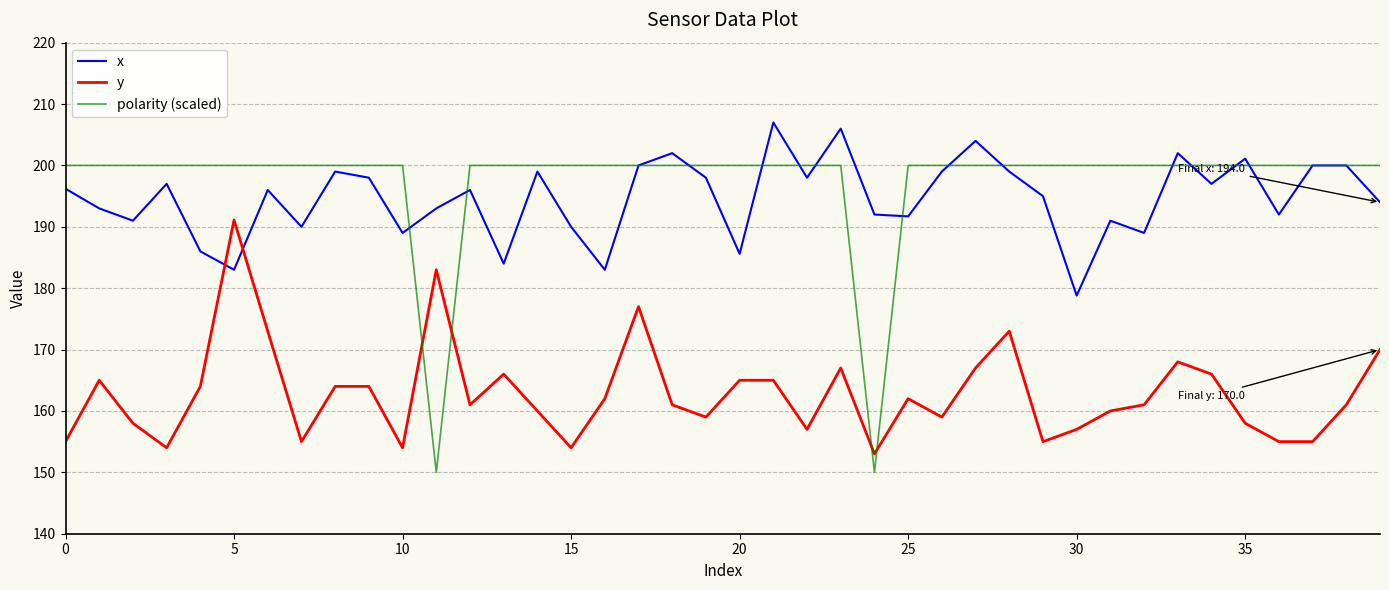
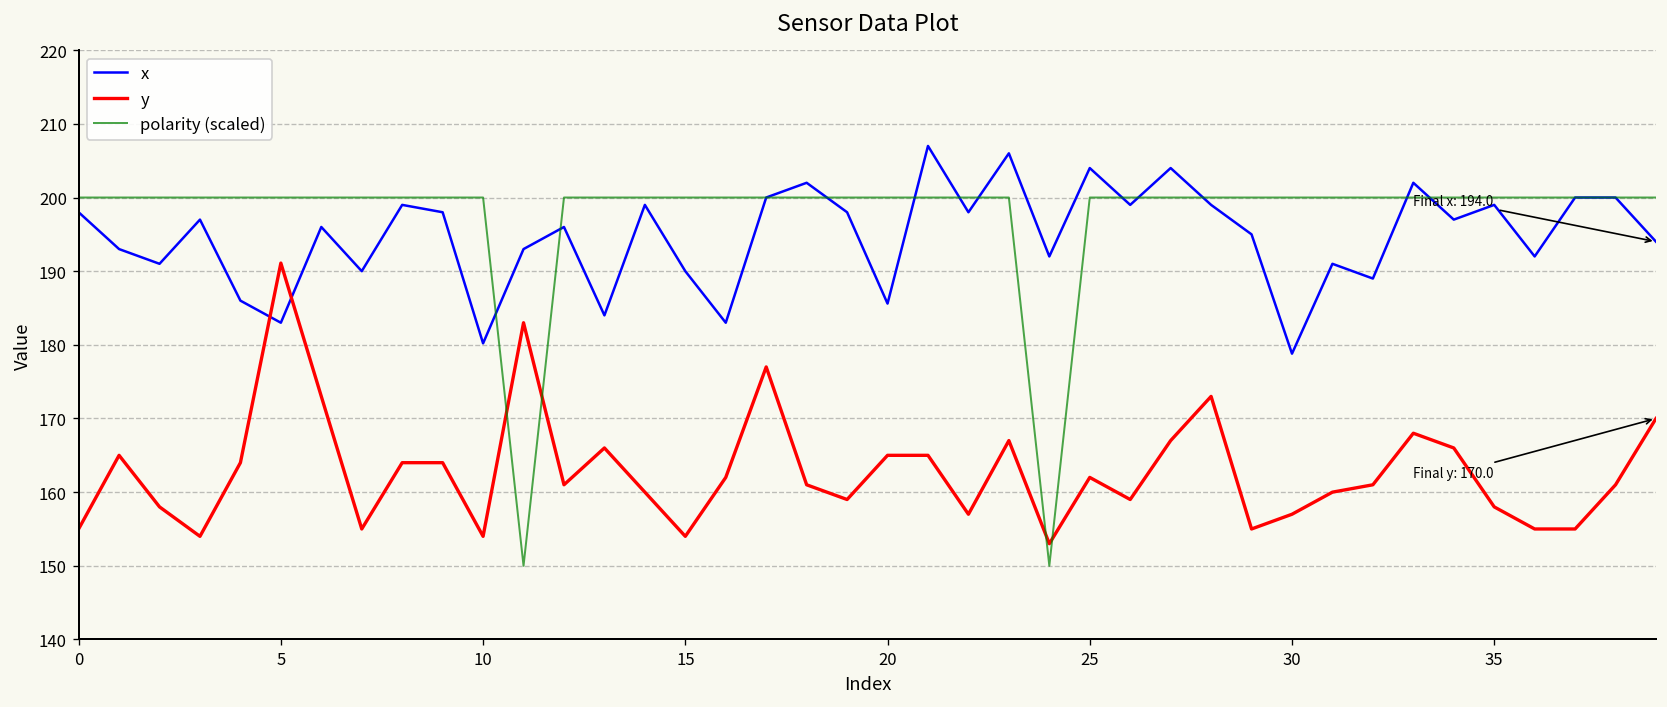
  {
    "x": {
-     "0": 196,
+     "0": 198,
      "5": 183,
-     "10": 189,
+     "10": 180,
      "15": 190,
      "20": 186,
-     "25": 192,
+     "25": 204,
      "30": 179,
-     "35": 201
+     "35": 199
    },
    "y": {
      "0": 155,
      "5": 191,
      "10": 154,
      "15": 154,
      "20": 165,
      "25": 162,
      "30": 157,
      "35": 158
    },
    "polarity (scaled)": {
      "0": 200,
      "5": 200,
      "10": 200,
      "15": 200,
      "20": 200,
      "25": 200,
      "30": 200
    }
  }
